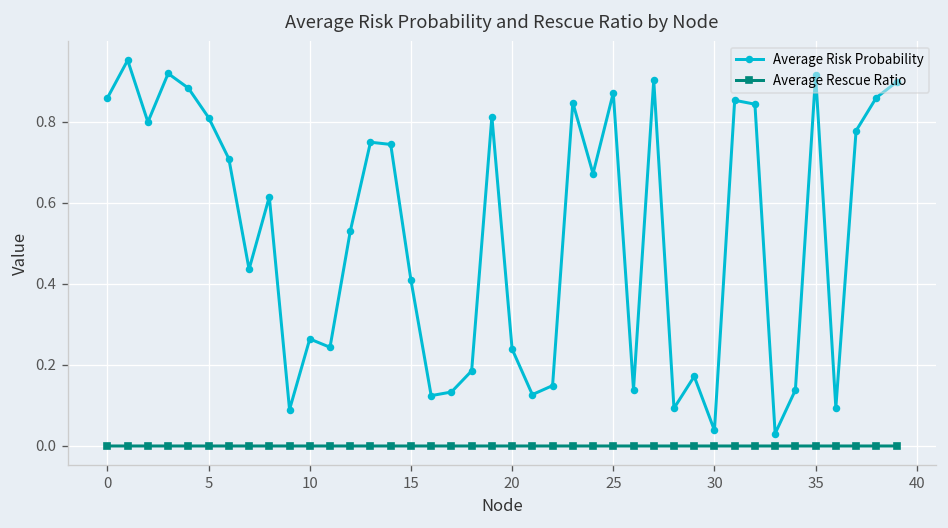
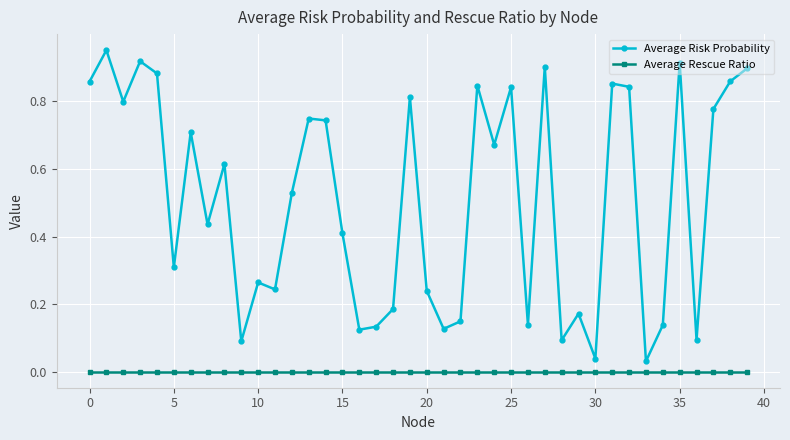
  {
    "Average Risk Probability": {
      "0": 0.86,
-     "5": 0.81,
+     "5": 0.31,
      "10": 0.26,
      "15": 0.41,
      "20": 0.24,
-     "25": 0.87,
+     "25": 0.84,
      "30": 0.04
    },
    "Average Rescue Ratio": {
      "0": 0.00,
      "5": 0.00,
      "10": 0.00,
      "15": 0.00,
      "20": 0.00,
      "25": 0.00,
      "30": 0.00,
      "35": 0.00
    }
  }
